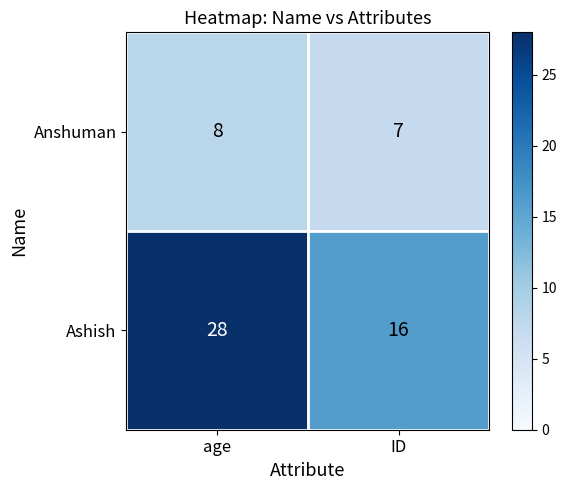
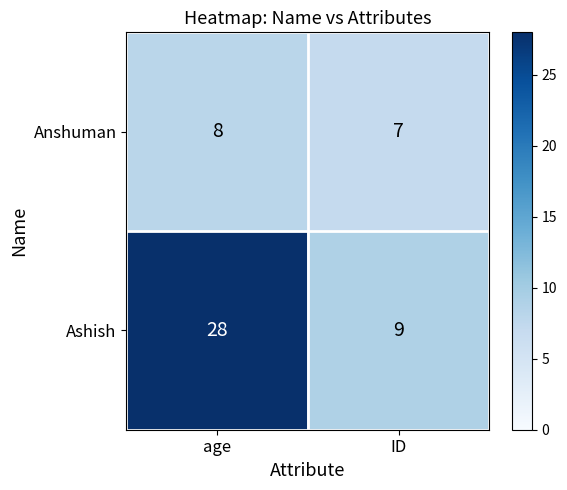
  {
    "Anshuman": {
      "age": 8,
      "ID": 7
    },
    "Ashish": {
      "age": 28,
-     "ID": 16
+     "ID": 9
    }
  }
